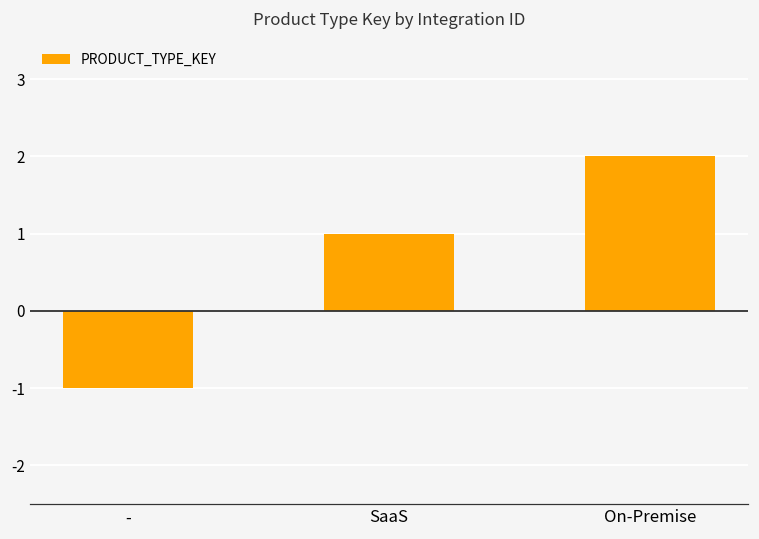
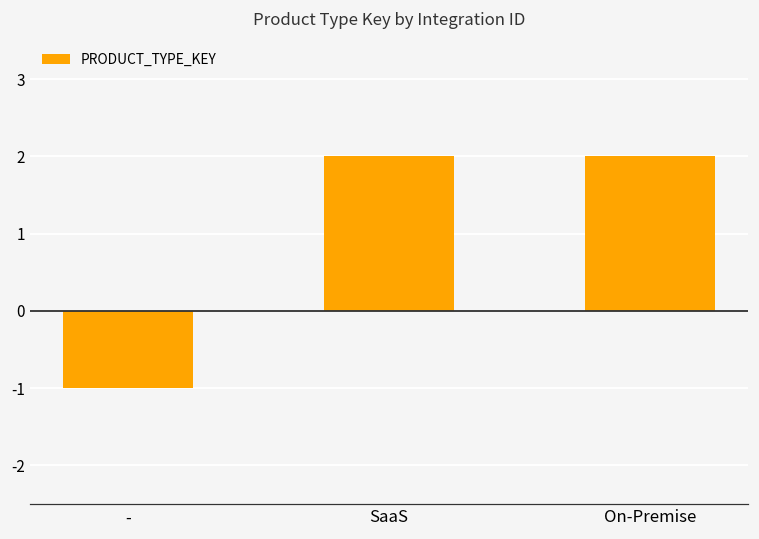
  {
    "-": -1,
-   "SaaS": 1,
+   "SaaS": 2,
    "On-Premise": 2
  }
